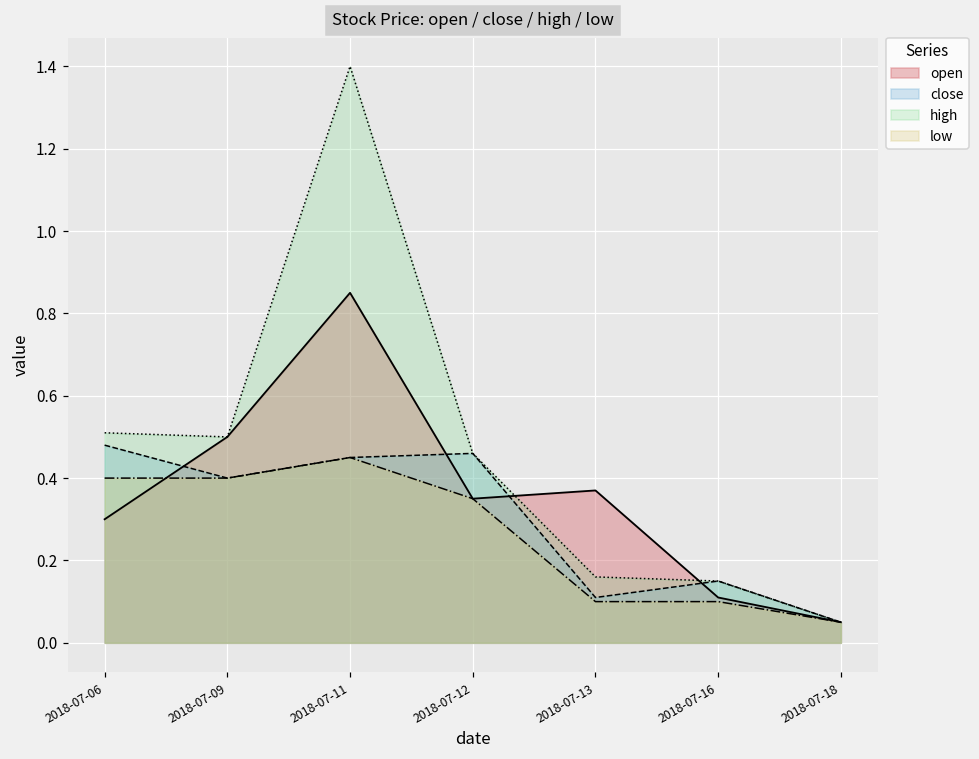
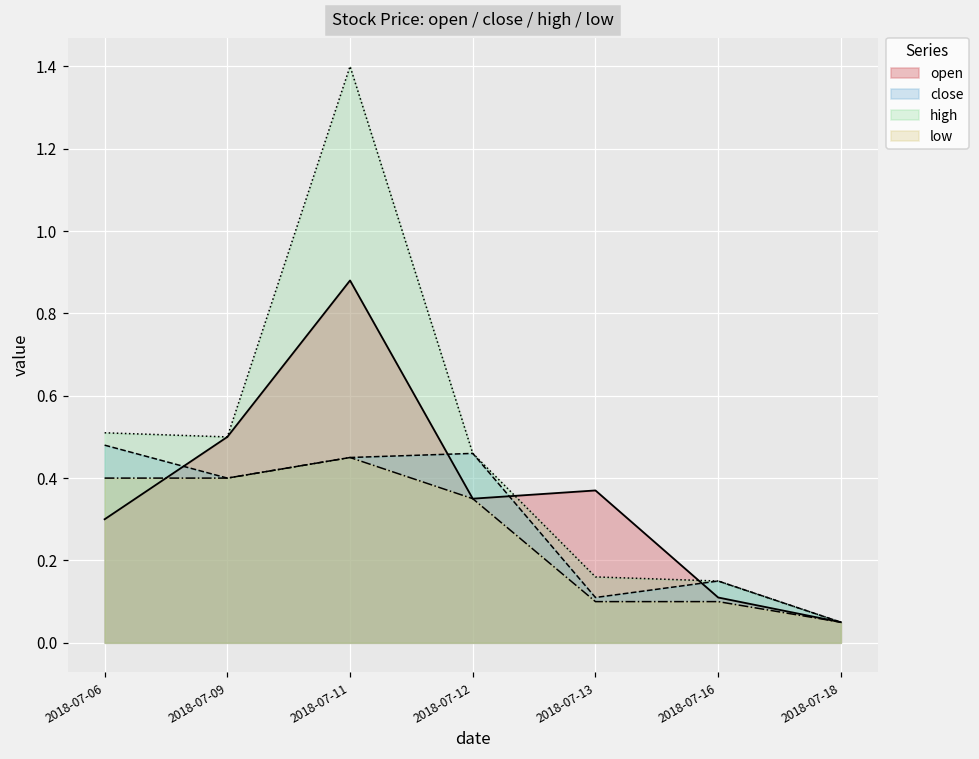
  {
    "open": {
      "2018-07-06": 0.30,
-     "2018-07-11": 0.85,
+     "2018-07-11": 0.88,
      "2018-07-13": 0.37,
      "2018-07-16": 0.11
    }
  }
